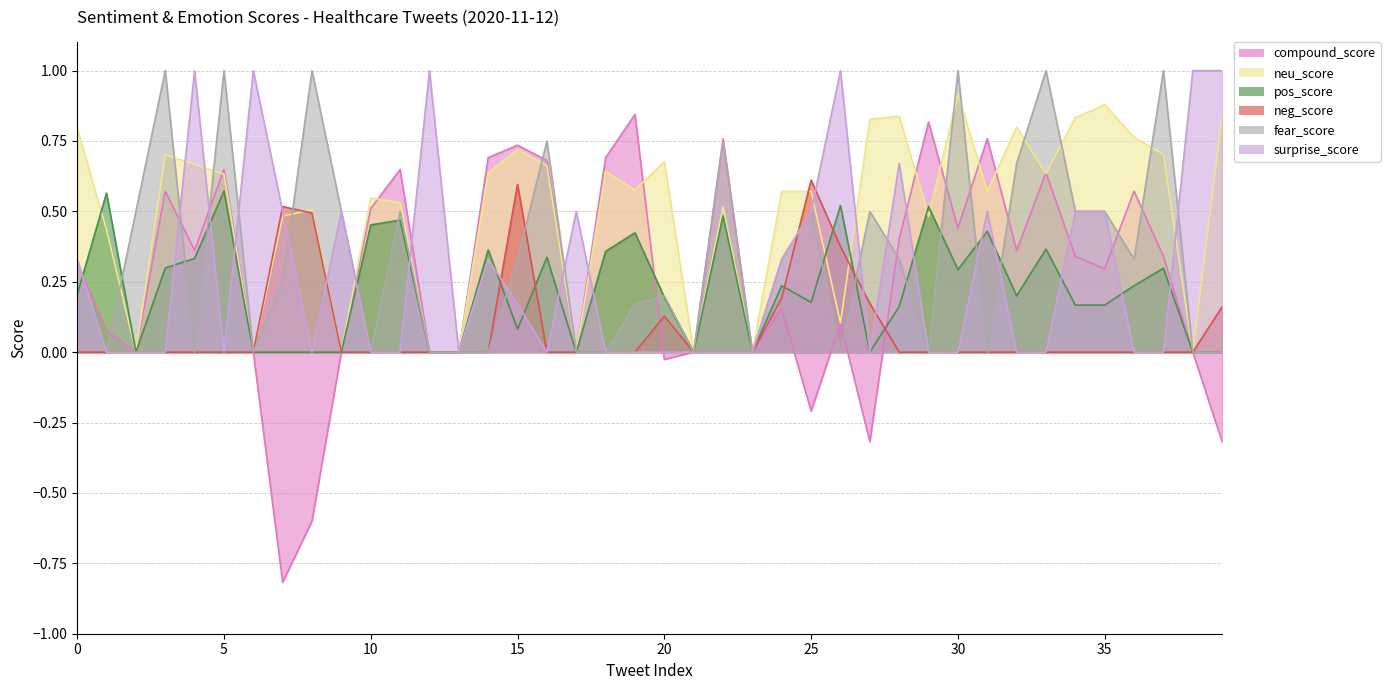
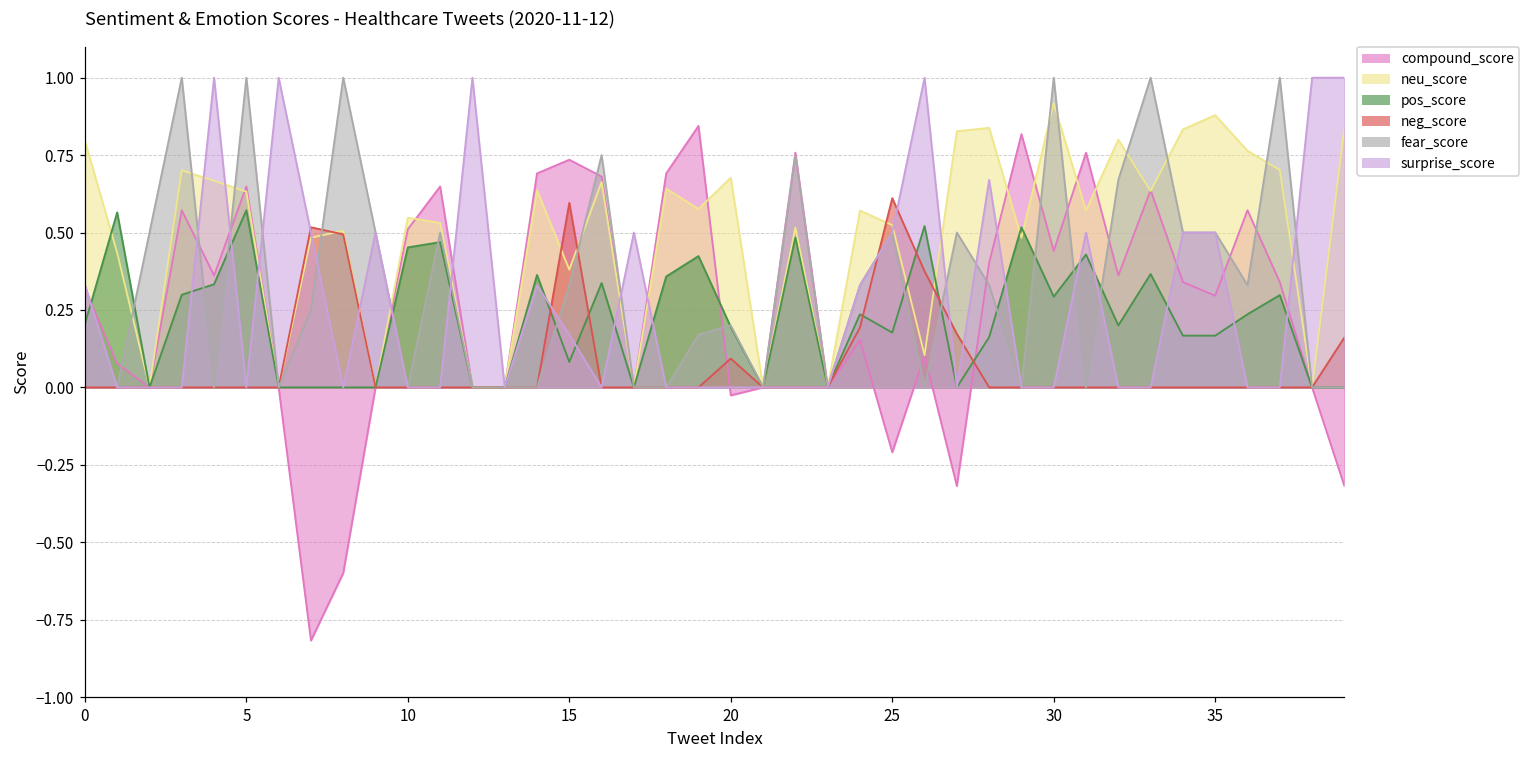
  {
    "neu_score": {
      "0": 0.80,
      "5": 0.63,
      "10": 0.55,
-     "15": 0.72,
+     "15": 0.38,
      "20": 0.68,
-     "25": 0.57,
+     "25": 0.52,
      "30": 0.92,
      "35": 0.88
    },
    "pos_score": {
      "0": 0.20,
      "5": 0.57,
      "10": 0.45,
      "15": 0.08,
      "25": 0.18,
      "30": 0.29,
      "35": 0.17
    },
    "neg_score": {
      "0": 0.00,
      "15": 0.60,
-     "20": 0.13,
+     "20": 0.09,
      "25": 0.61,
      "35": 0.00
    }
  }
